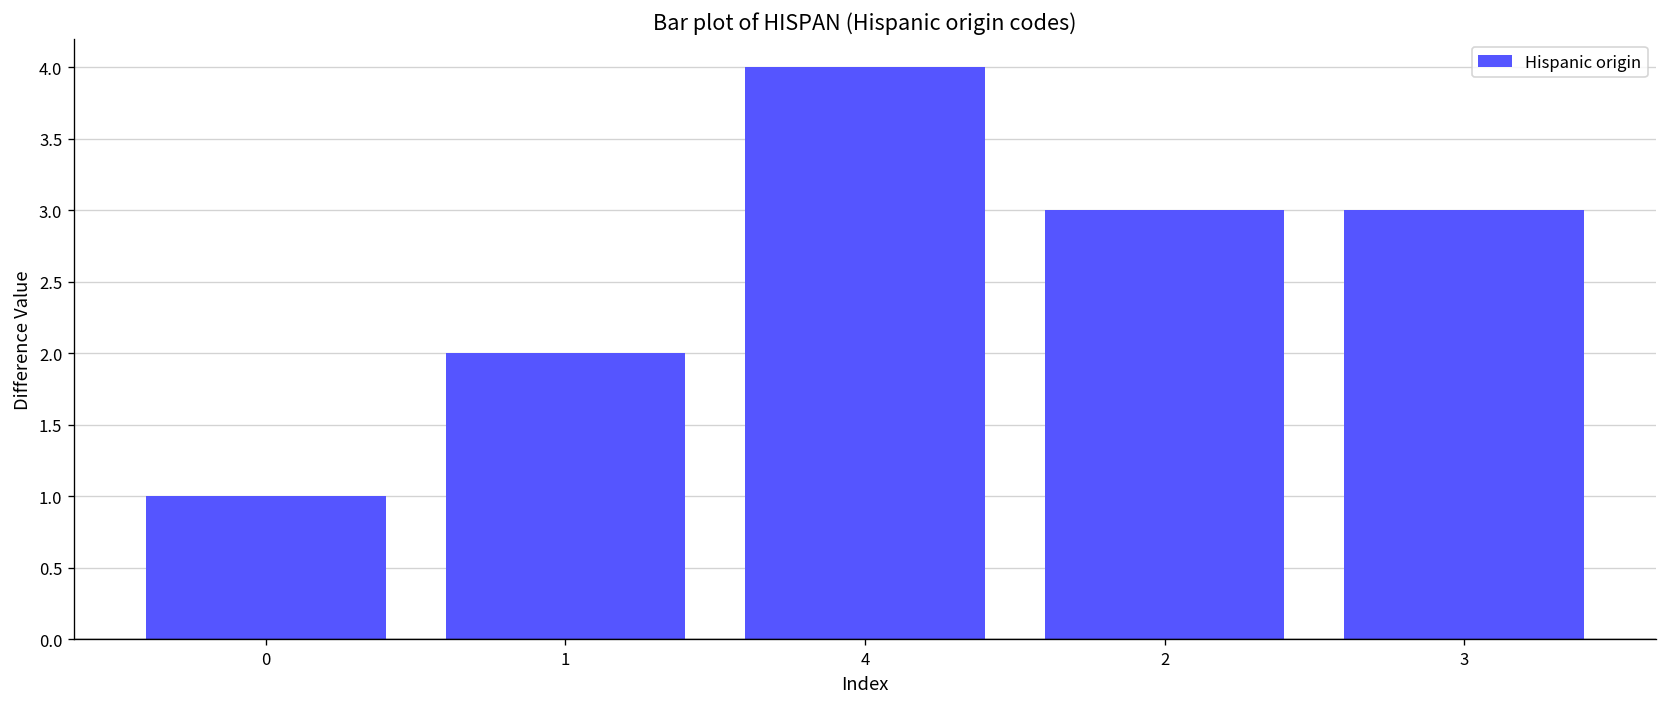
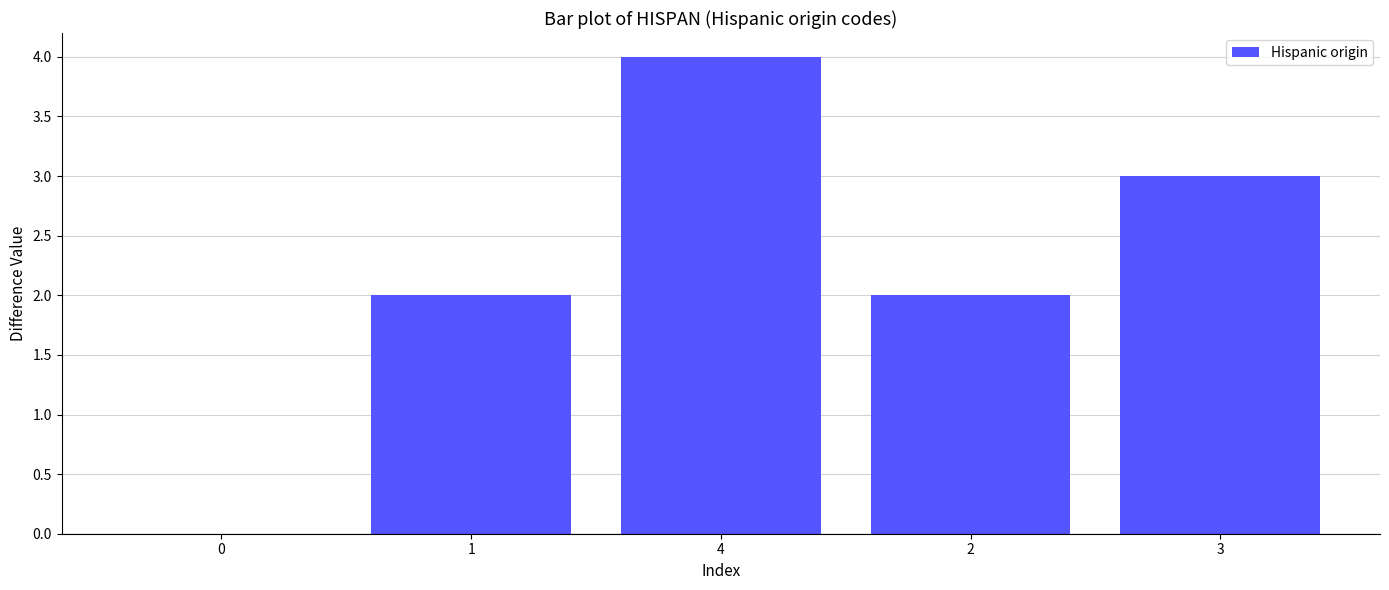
  {
-   "0": 1,
+   "0": 0,
    "1": 2,
    "4": 4,
-   "2": 3,
+   "2": 2,
    "3": 3
  }
